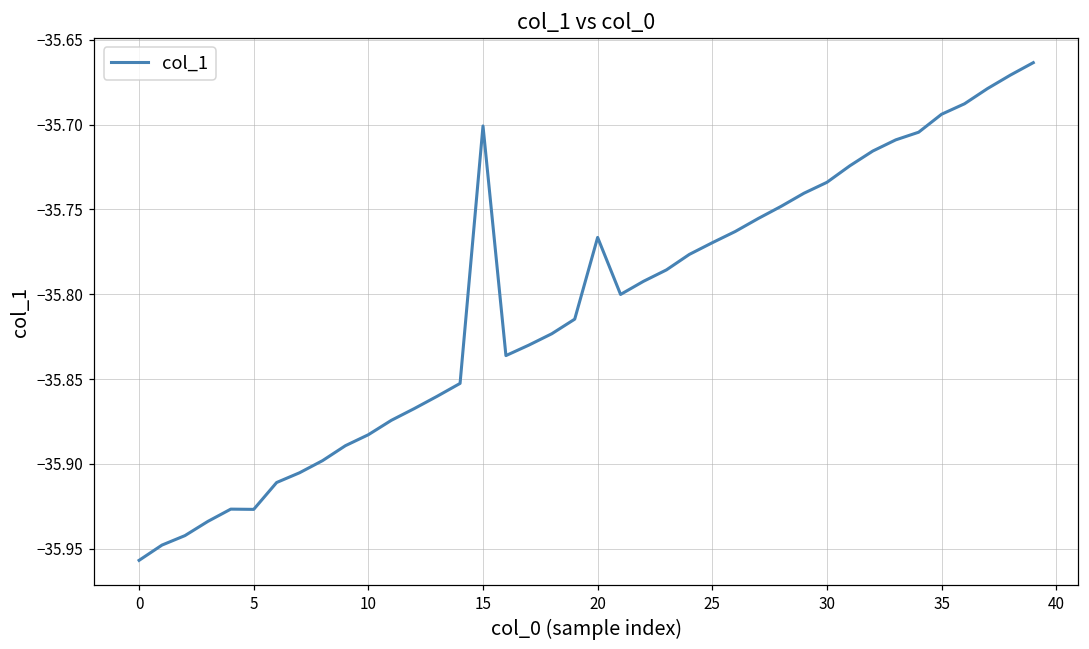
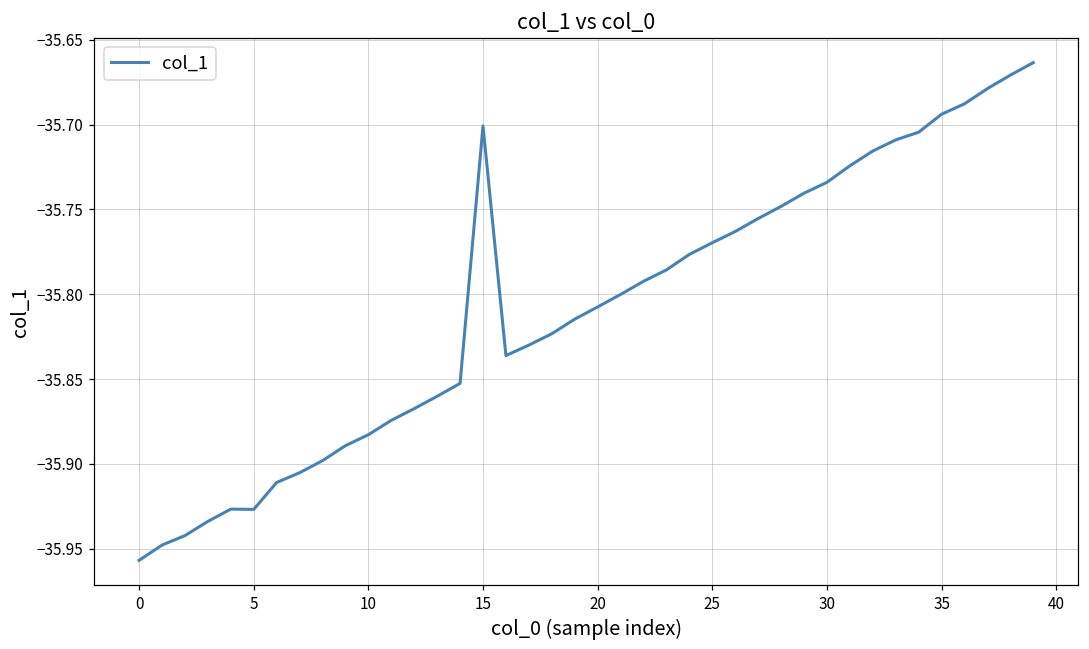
  {
    "0": -35.957,
    "5": -35.927,
    "10": -35.883,
    "15": -35.701,
-   "20": -35.766,
+   "20": -35.807,
    "25": -35.770,
    "30": -35.734,
    "35": -35.694
  }
